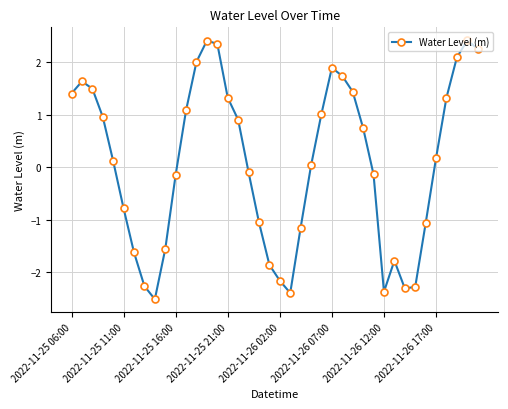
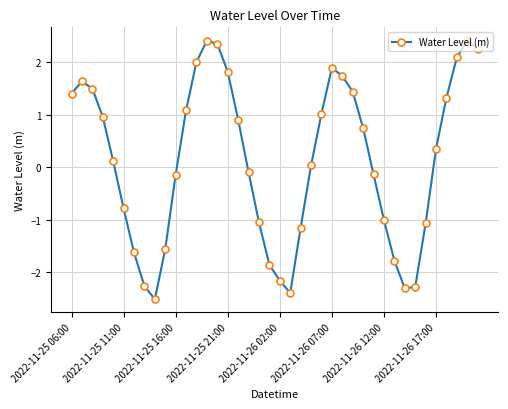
  {
    "2022-11-25 06:00": 1.4,
    "2022-11-25 11:00": -0.8,
    "2022-11-25 16:00": -0.1,
-   "2022-11-25 21:00": 1.3,
+   "2022-11-25 21:00": 1.8,
    "2022-11-26 02:00": -2.2,
    "2022-11-26 07:00": 1.9,
-   "2022-11-26 12:00": -2.4,
-   "2022-11-26 17:00": 0.2
+   "2022-11-26 12:00": -1.0,
+   "2022-11-26 17:00": 0.4
  }
